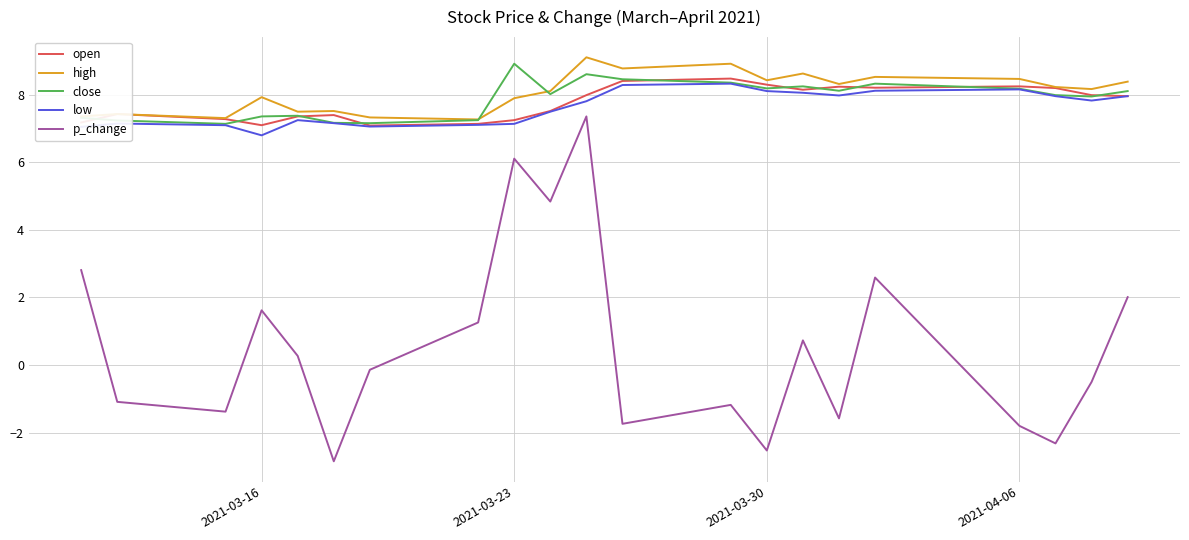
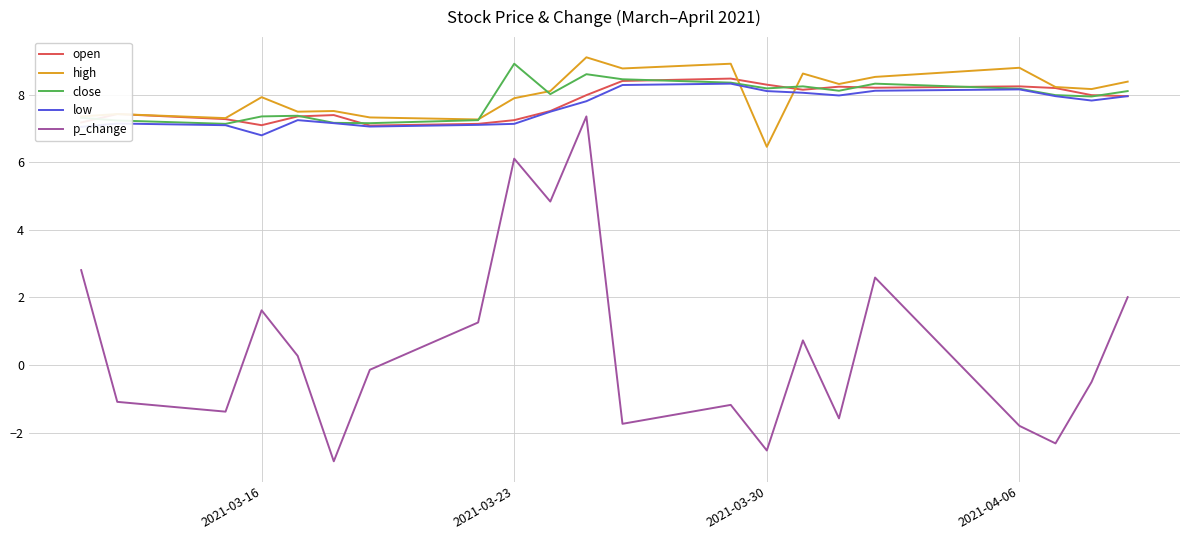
  {
    "open": {
      "2021-03-16": 7.1,
      "2021-03-23": 7.3,
      "2021-03-30": 8.3
    },
    "high": {
      "2021-03-16": 7.9,
      "2021-03-23": 7.9,
-     "2021-03-30": 8.4,
-     "2021-04-06": 8.5
+     "2021-03-30": 6.5,
+     "2021-04-06": 8.8
    },
    "close": {
      "2021-03-16": 7.4,
      "2021-03-23": 8.9,
      "2021-03-30": 8.2
    },
    "low": {
      "2021-03-16": 6.8,
      "2021-03-23": 7.1,
      "2021-03-30": 8.1
    },
    "p_change": {
      "2021-03-16": 1.6,
      "2021-03-23": 6.1,
      "2021-03-30": -2.5,
      "2021-04-06": -1.8
    }
  }
